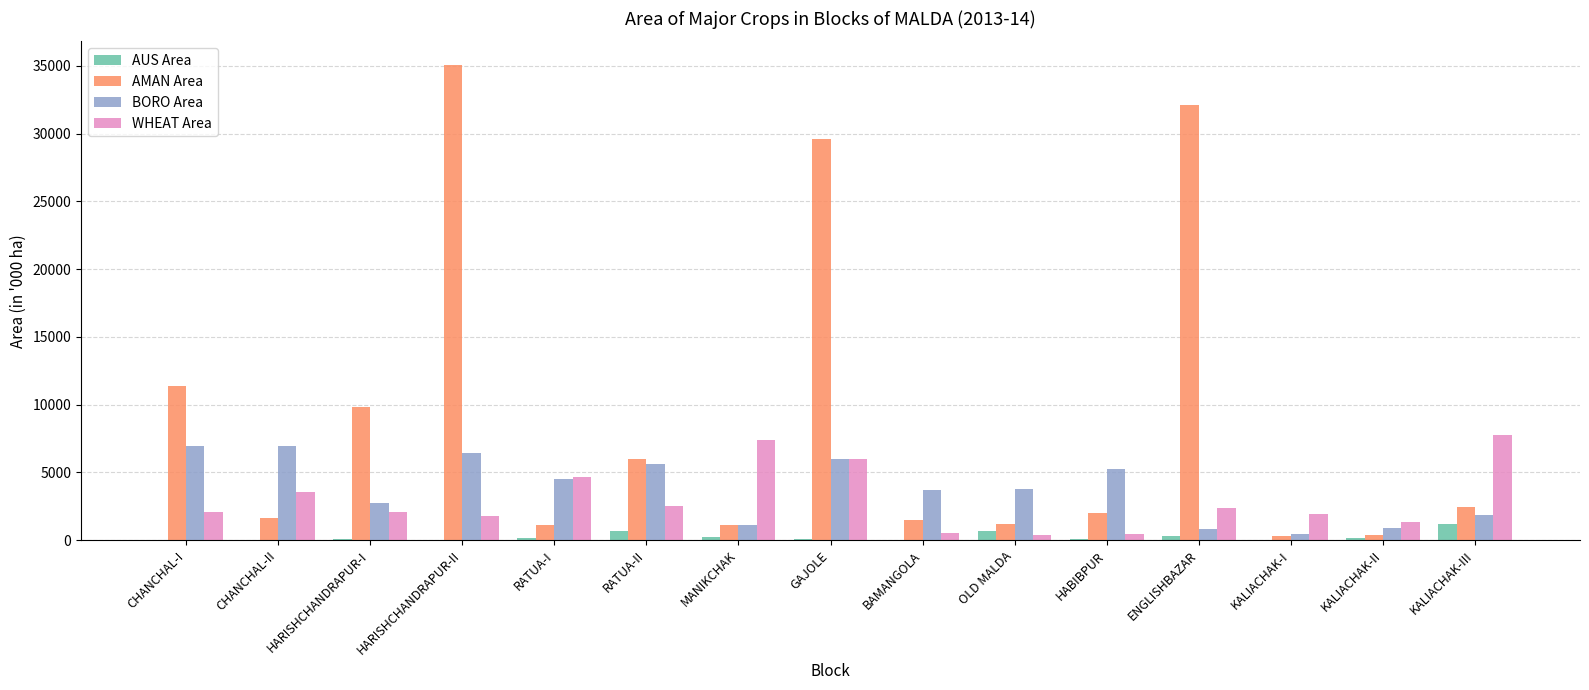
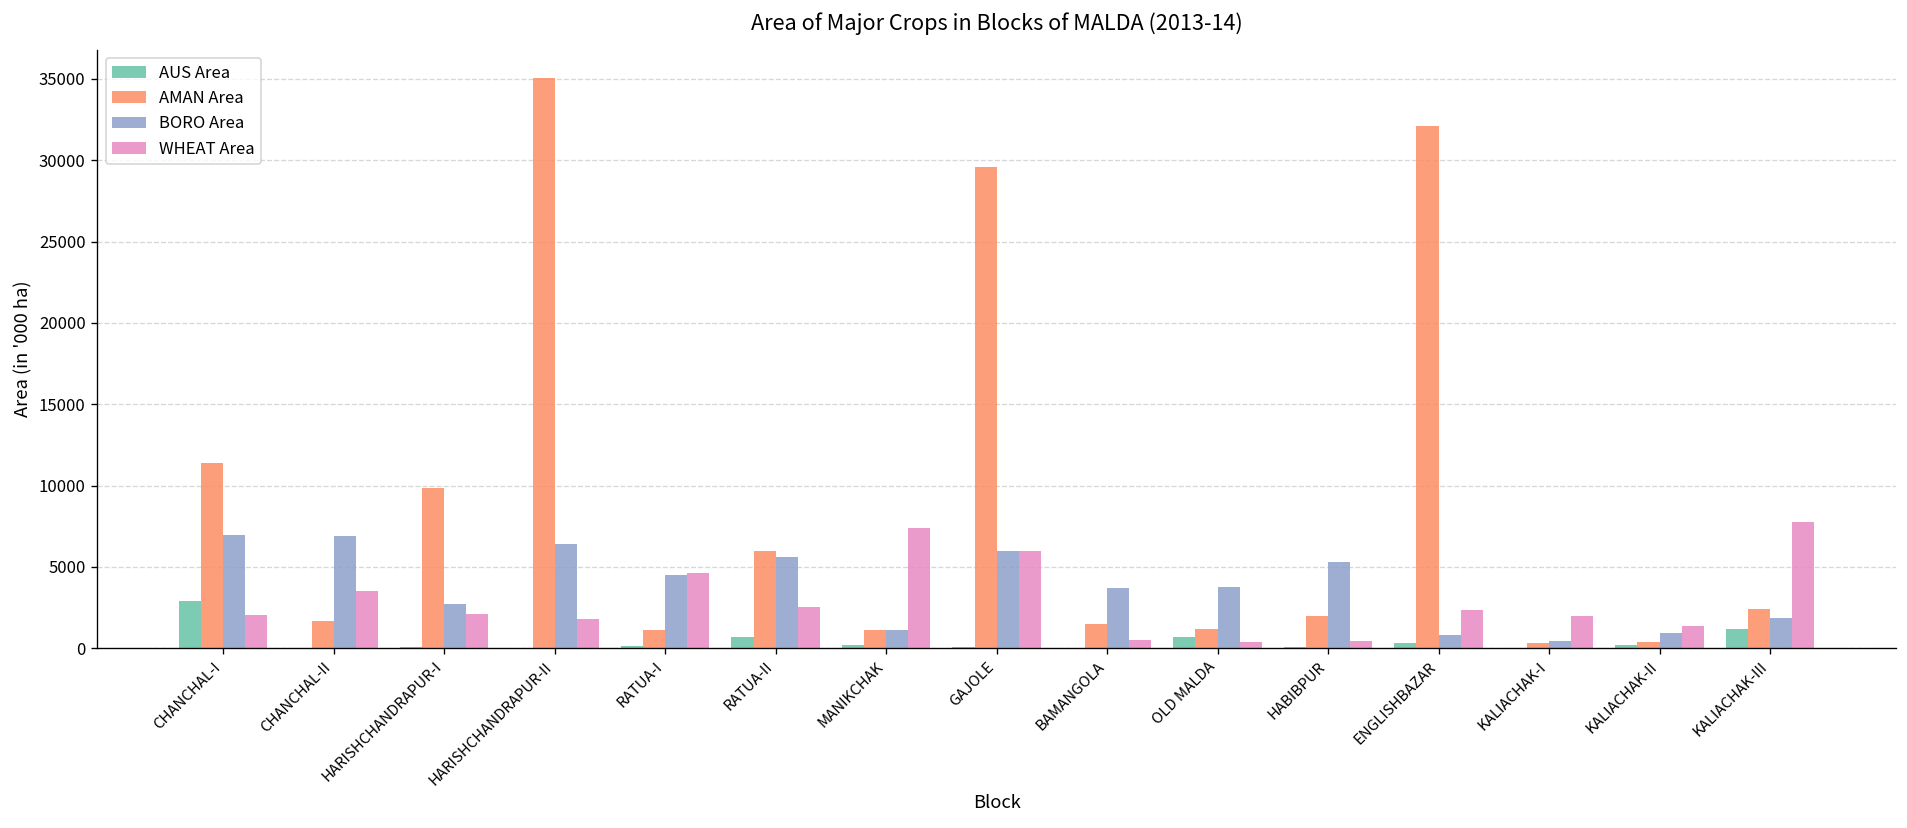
  {
    "AUS Area": {
-     "CHANCHAL-I": 0,
+     "CHANCHAL-I": 2900,
      "RATUA-II": 700,
      "MANIKCHAK": 200,
      "OLD MALDA": 700,
      "ENGLISHBAZAR": 300,
      "KALIACHAK-II": 200,
      "KALIACHAK-III": 1200
    },
    "AMAN Area": {
      "CHANCHAL-I": 11400,
      "CHANCHAL-II": 1600,
      "HARISHCHANDRAPUR-I": 9800,
      "HARISHCHANDRAPUR-II": 35000,
      "RATUA-I": 1100,
      "RATUA-II": 6000,
      "MANIKCHAK": 1100,
      "GAJOLE": 29600,
      "BAMANGOLA": 1500,
      "OLD MALDA": 1200,
      "HABIBPUR": 2000,
      "ENGLISHBAZAR": 32100,
      "KALIACHAK-I": 300,
      "KALIACHAK-II": 400,
      "KALIACHAK-III": 2400
    },
    "BORO Area": {
      "CHANCHAL-I": 7000,
      "CHANCHAL-II": 6900,
      "HARISHCHANDRAPUR-I": 2700,
      "HARISHCHANDRAPUR-II": 6400,
      "RATUA-I": 4500,
      "RATUA-II": 5600,
      "MANIKCHAK": 1100,
      "GAJOLE": 6000,
      "BAMANGOLA": 3700,
      "OLD MALDA": 3800,
      "HABIBPUR": 5300,
      "ENGLISHBAZAR": 800,
      "KALIACHAK-I": 400,
      "KALIACHAK-II": 900,
      "KALIACHAK-III": 1800
    },
    "WHEAT Area": {
      "CHANCHAL-I": 2100,
      "CHANCHAL-II": 3500,
      "HARISHCHANDRAPUR-I": 2100,
      "HARISHCHANDRAPUR-II": 1800,
      "RATUA-I": 4600,
      "RATUA-II": 2500,
      "MANIKCHAK": 7400,
      "GAJOLE": 6000,
      "BAMANGOLA": 500,
      "OLD MALDA": 400,
      "HABIBPUR": 500,
      "ENGLISHBAZAR": 2300,
      "KALIACHAK-I": 2000,
      "KALIACHAK-II": 1400,
      "KALIACHAK-III": 7700
    }
  }
